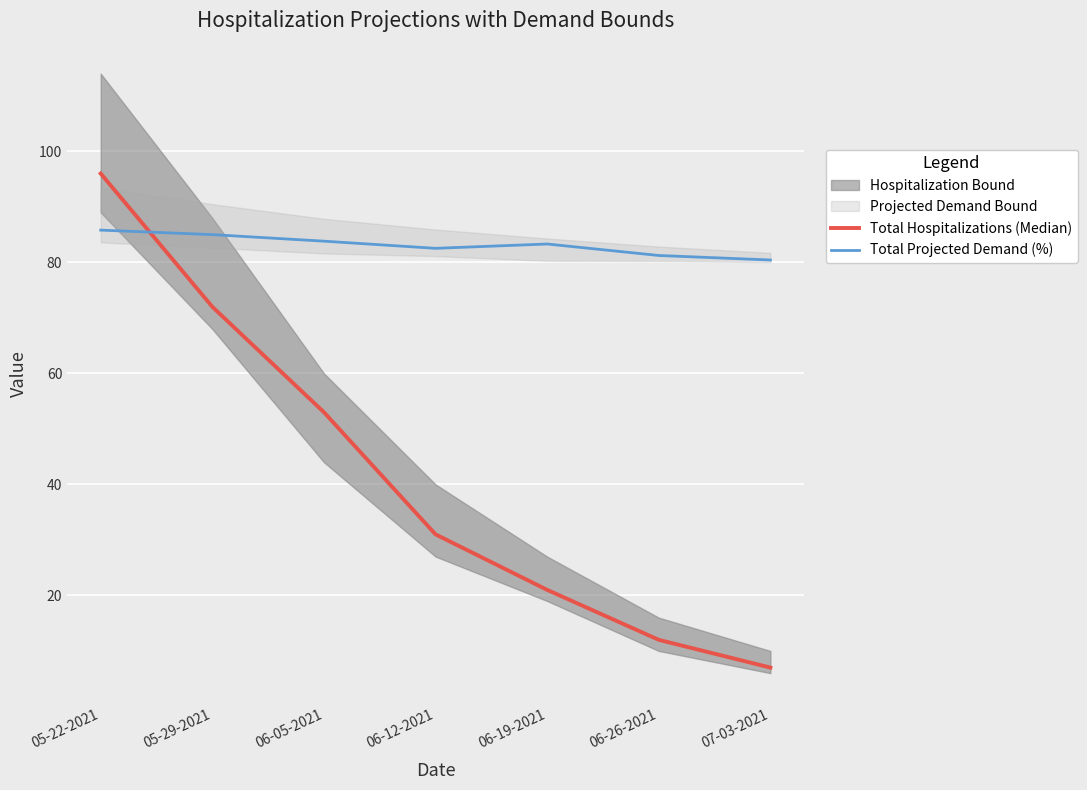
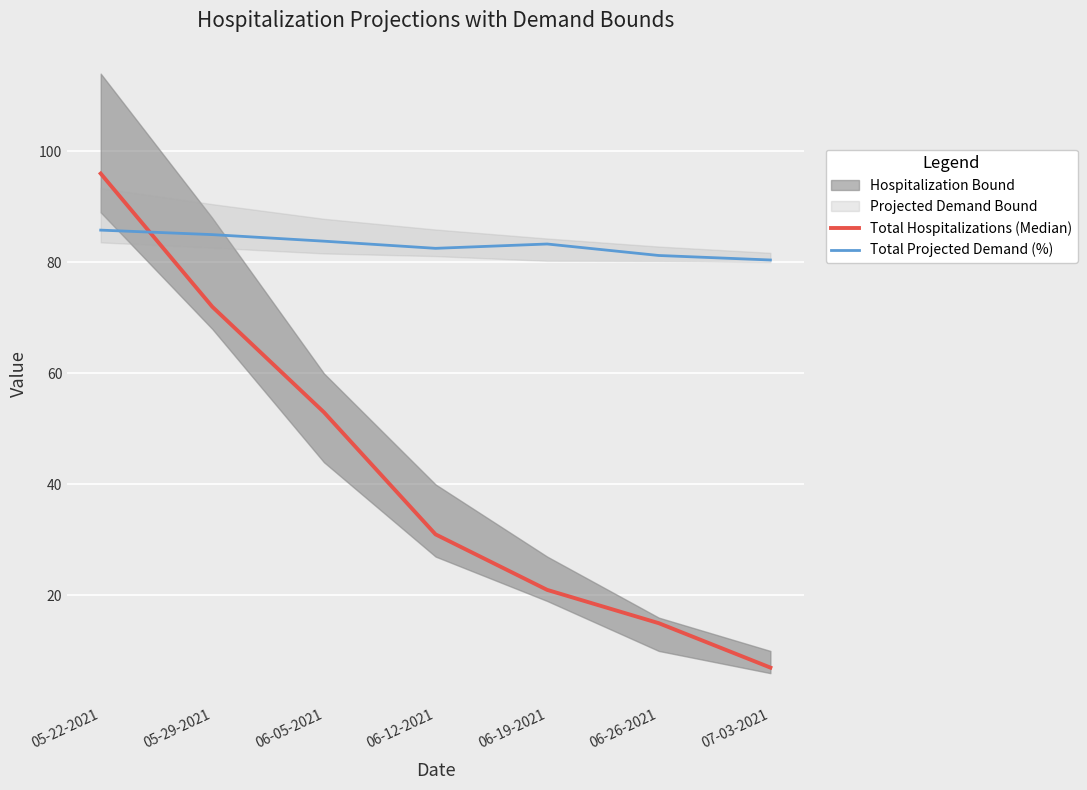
  {
    "Total Hospitalizations (Median)": {
      "05-22-2021": 96,
      "05-29-2021": 72,
      "06-05-2021": 53,
      "06-12-2021": 31,
      "06-19-2021": 21,
-     "06-26-2021": 12,
+     "06-26-2021": 15,
      "07-03-2021": 7
    },
    "Total Projected Demand (%)": {
      "05-22-2021": 86,
      "05-29-2021": 85,
      "06-05-2021": 84,
      "06-12-2021": 83,
      "06-19-2021": 83,
      "06-26-2021": 81,
      "07-03-2021": 80
    }
  }
